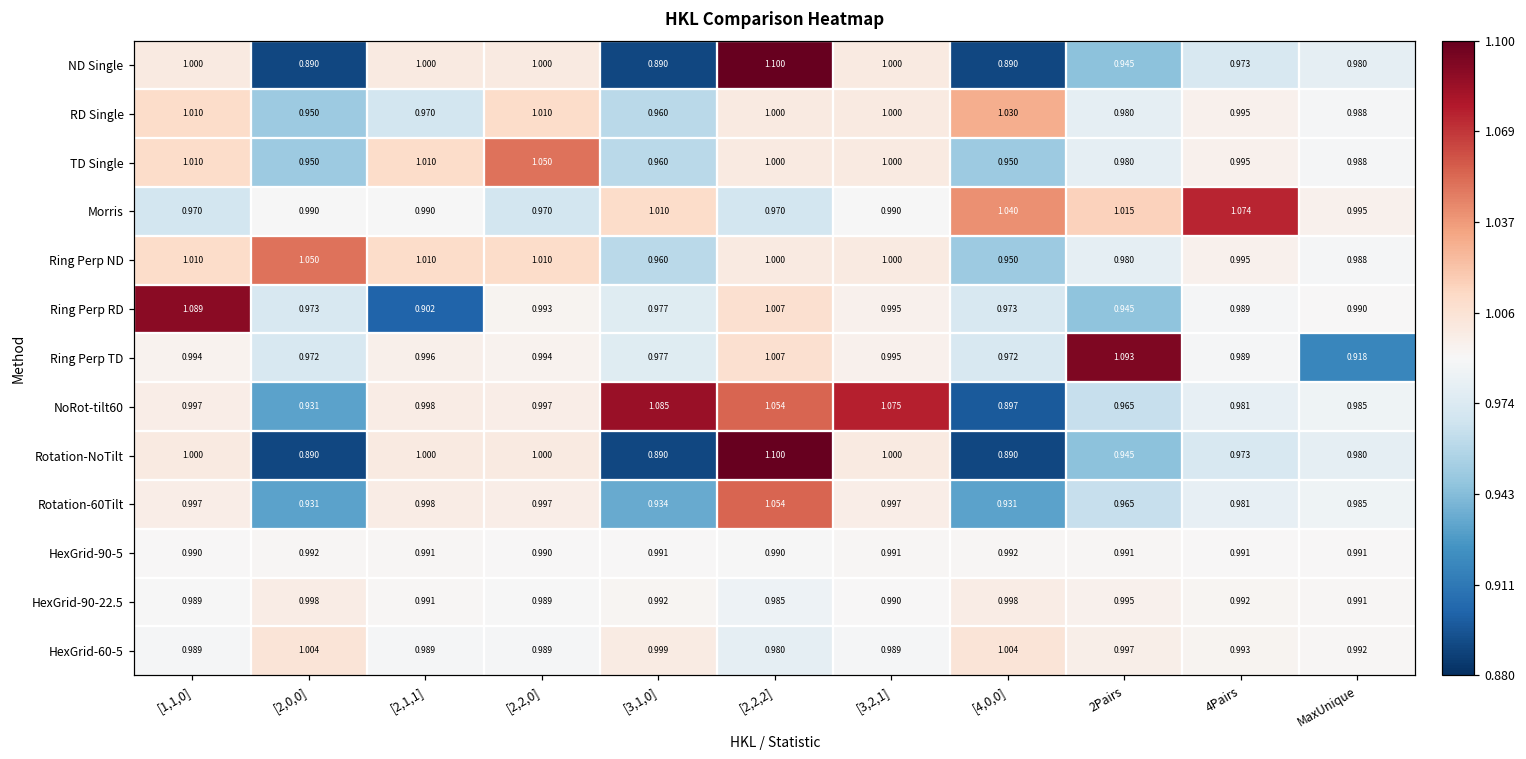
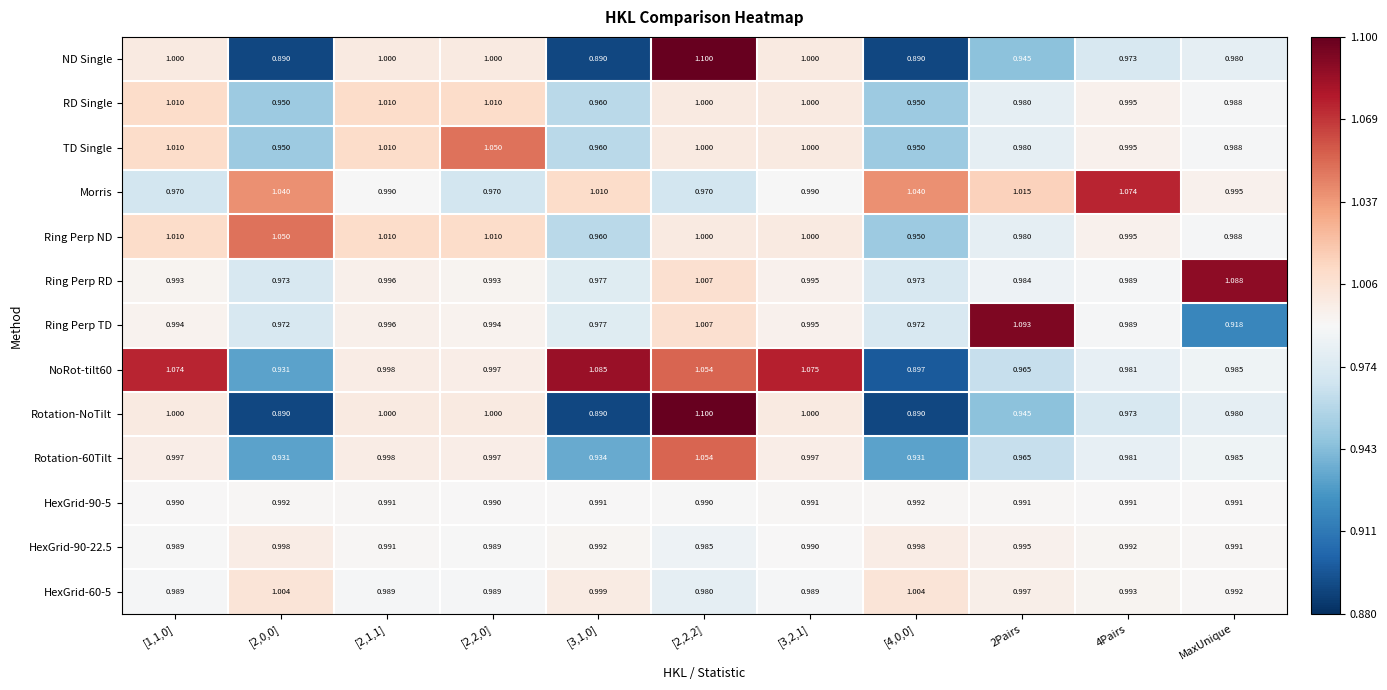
  {
    "ND Single": {
      "[1,1,0]": 1.000,
      "[2,0,0]": 0.890,
      "[2,1,1]": 1.000,
      "[2,2,0]": 1.000,
      "[3,1,0]": 0.890,
      "[2,2,2]": 1.100,
      "[3,2,1]": 1.000,
      "[4,0,0]": 0.890,
      "2Pairs": 0.945,
      "4Pairs": 0.973,
      "MaxUnique": 0.980
    },
    "RD Single": {
      "[1,1,0]": 1.010,
      "[2,0,0]": 0.950,
-     "[2,1,1]": 0.970,
+     "[2,1,1]": 1.010,
      "[2,2,0]": 1.010,
      "[3,1,0]": 0.960,
      "[2,2,2]": 1.000,
      "[3,2,1]": 1.000,
-     "[4,0,0]": 1.030,
+     "[4,0,0]": 0.950,
      "2Pairs": 0.980,
      "4Pairs": 0.995,
      "MaxUnique": 0.988
    },
    "TD Single": {
      "[1,1,0]": 1.010,
      "[2,0,0]": 0.950,
      "[2,1,1]": 1.010,
      "[2,2,0]": 1.050,
      "[3,1,0]": 0.960,
      "[2,2,2]": 1.000,
      "[3,2,1]": 1.000,
      "[4,0,0]": 0.950,
      "2Pairs": 0.980,
      "4Pairs": 0.995,
      "MaxUnique": 0.988
    },
    "Morris": {
      "[1,1,0]": 0.970,
-     "[2,0,0]": 0.990,
+     "[2,0,0]": 1.040,
      "[2,1,1]": 0.990,
      "[2,2,0]": 0.970,
      "[3,1,0]": 1.010,
      "[2,2,2]": 0.970,
      "[3,2,1]": 0.990,
      "[4,0,0]": 1.040,
      "2Pairs": 1.015,
      "4Pairs": 1.074,
      "MaxUnique": 0.995
    },
    "Ring Perp ND": {
      "[1,1,0]": 1.010,
      "[2,0,0]": 1.050,
      "[2,1,1]": 1.010,
      "[2,2,0]": 1.010,
      "[3,1,0]": 0.960,
      "[2,2,2]": 1.000,
      "[3,2,1]": 1.000,
      "[4,0,0]": 0.950,
      "2Pairs": 0.980,
      "4Pairs": 0.995,
      "MaxUnique": 0.988
    },
    "Ring Perp RD": {
-     "[1,1,0]": 1.089,
+     "[1,1,0]": 0.993,
      "[2,0,0]": 0.973,
-     "[2,1,1]": 0.902,
+     "[2,1,1]": 0.996,
      "[2,2,0]": 0.993,
      "[3,1,0]": 0.977,
      "[2,2,2]": 1.007,
      "[3,2,1]": 0.995,
      "[4,0,0]": 0.973,
-     "2Pairs": 0.945,
+     "2Pairs": 0.984,
      "4Pairs": 0.989,
-     "MaxUnique": 0.990
+     "MaxUnique": 1.088
    },
    "Ring Perp TD": {
      "[1,1,0]": 0.994,
      "[2,0,0]": 0.972,
      "[2,1,1]": 0.996,
      "[2,2,0]": 0.994,
      "[3,1,0]": 0.977,
      "[2,2,2]": 1.007,
      "[3,2,1]": 0.995,
      "[4,0,0]": 0.972,
      "2Pairs": 1.093,
      "4Pairs": 0.989,
      "MaxUnique": 0.918
    },
    "NoRot-tilt60": {
-     "[1,1,0]": 0.997,
+     "[1,1,0]": 1.074,
      "[2,0,0]": 0.931,
      "[2,1,1]": 0.998,
      "[2,2,0]": 0.997,
      "[3,1,0]": 1.085,
      "[2,2,2]": 1.054,
      "[3,2,1]": 1.075,
      "[4,0,0]": 0.897,
      "2Pairs": 0.965,
      "4Pairs": 0.981,
      "MaxUnique": 0.985
    },
    "Rotation-NoTilt": {
      "[1,1,0]": 1.000,
      "[2,0,0]": 0.890,
      "[2,1,1]": 1.000,
      "[2,2,0]": 1.000,
      "[3,1,0]": 0.890,
      "[2,2,2]": 1.100,
      "[3,2,1]": 1.000,
      "[4,0,0]": 0.890,
      "2Pairs": 0.945,
      "4Pairs": 0.973,
      "MaxUnique": 0.980
    },
    "Rotation-60Tilt": {
      "[1,1,0]": 0.997,
      "[2,0,0]": 0.931,
      "[2,1,1]": 0.998,
      "[2,2,0]": 0.997,
      "[3,1,0]": 0.934,
      "[2,2,2]": 1.054,
      "[3,2,1]": 0.997,
      "[4,0,0]": 0.931,
      "2Pairs": 0.965,
      "4Pairs": 0.981,
      "MaxUnique": 0.985
    },
    "HexGrid-90-5": {
      "[1,1,0]": 0.990,
      "[2,0,0]": 0.992,
      "[2,1,1]": 0.991,
      "[2,2,0]": 0.990,
      "[3,1,0]": 0.991,
      "[2,2,2]": 0.990,
      "[3,2,1]": 0.991,
      "[4,0,0]": 0.992,
      "2Pairs": 0.991,
      "4Pairs": 0.991,
      "MaxUnique": 0.991
    },
    "HexGrid-90-22.5": {
      "[1,1,0]": 0.989,
      "[2,0,0]": 0.998,
      "[2,1,1]": 0.991,
      "[2,2,0]": 0.989,
      "[3,1,0]": 0.992,
      "[2,2,2]": 0.985,
      "[3,2,1]": 0.990,
      "[4,0,0]": 0.998,
      "2Pairs": 0.995,
      "4Pairs": 0.992,
      "MaxUnique": 0.991
    },
    "HexGrid-60-5": {
      "[1,1,0]": 0.989,
      "[2,0,0]": 1.004,
      "[2,1,1]": 0.989,
      "[2,2,0]": 0.989,
      "[3,1,0]": 0.999,
      "[2,2,2]": 0.980,
      "[3,2,1]": 0.989,
      "[4,0,0]": 1.004,
      "2Pairs": 0.997,
      "4Pairs": 0.993,
      "MaxUnique": 0.992
    }
  }
